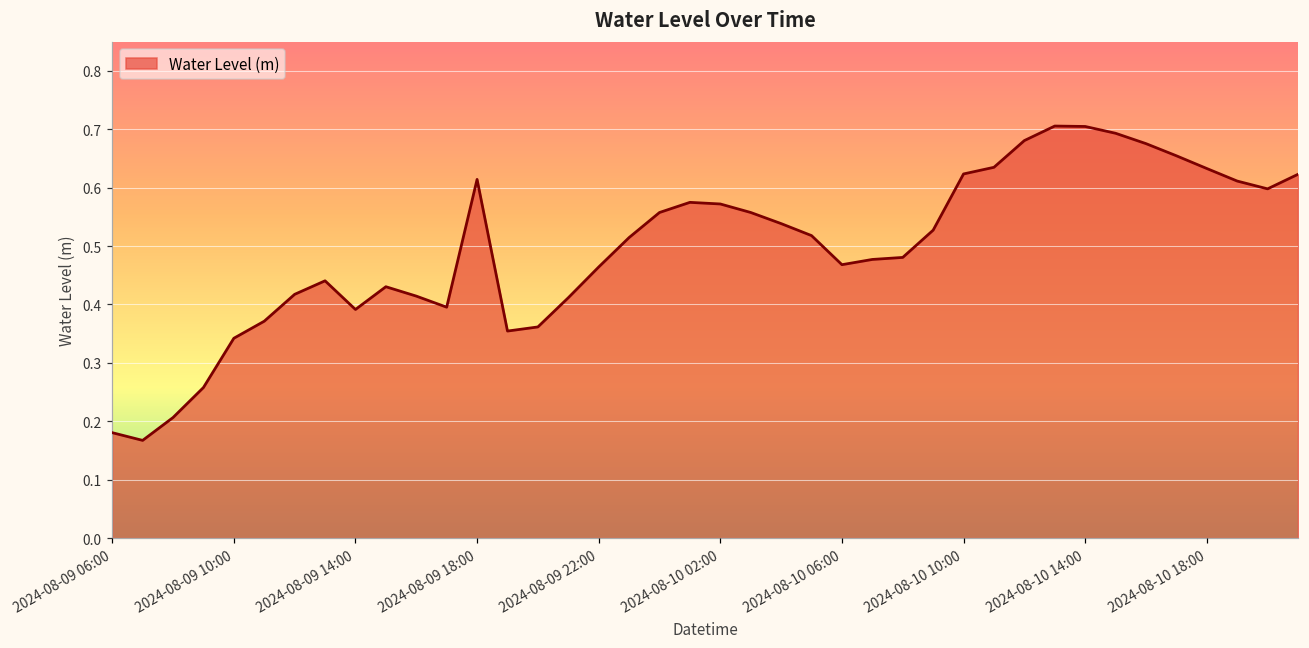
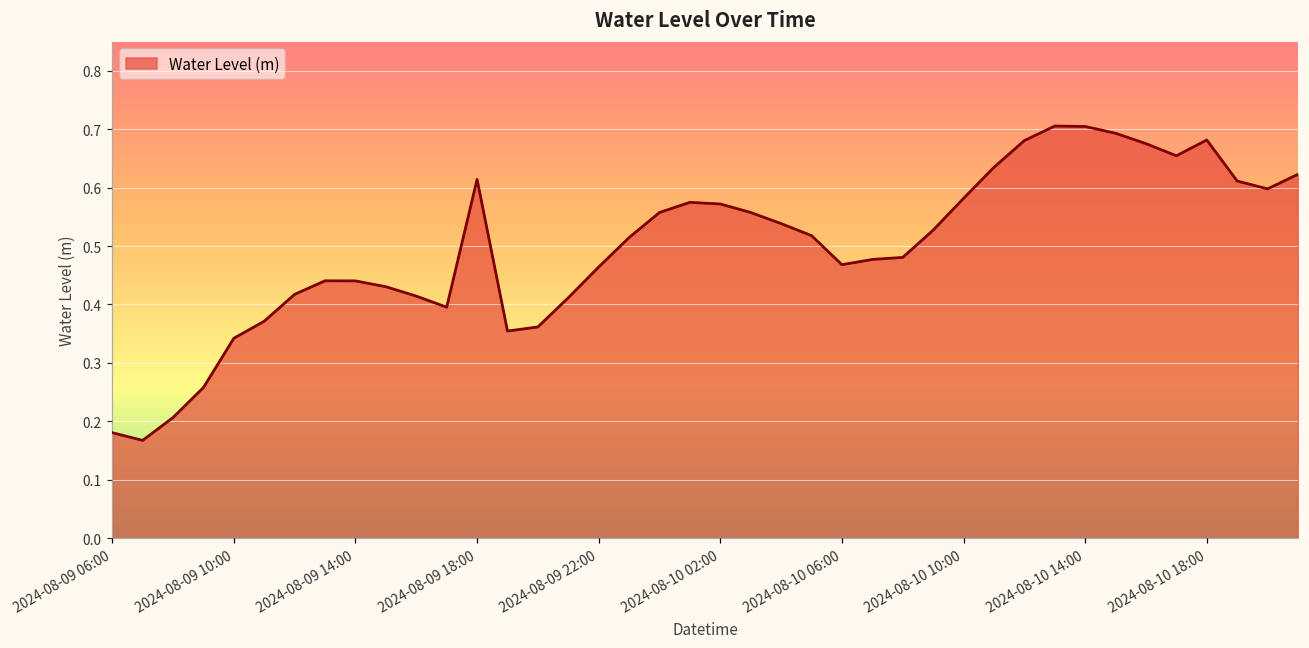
  {
    "2024-08-09 06:00": 0.18,
    "2024-08-09 10:00": 0.34,
-   "2024-08-09 14:00": 0.39,
+   "2024-08-09 14:00": 0.44,
    "2024-08-09 18:00": 0.61,
    "2024-08-09 22:00": 0.46,
    "2024-08-10 02:00": 0.57,
    "2024-08-10 06:00": 0.47,
-   "2024-08-10 10:00": 0.62,
+   "2024-08-10 10:00": 0.58,
    "2024-08-10 14:00": 0.70,
-   "2024-08-10 18:00": 0.63
+   "2024-08-10 18:00": 0.68
  }
